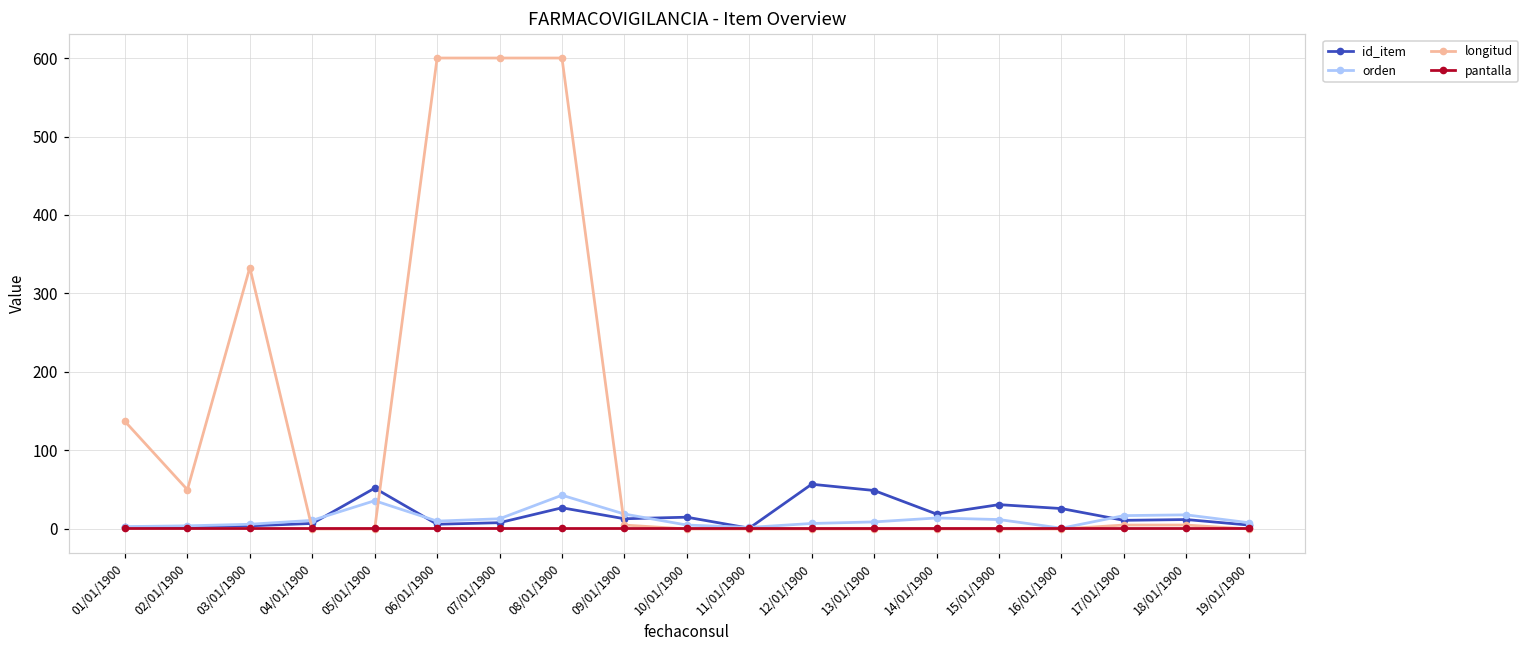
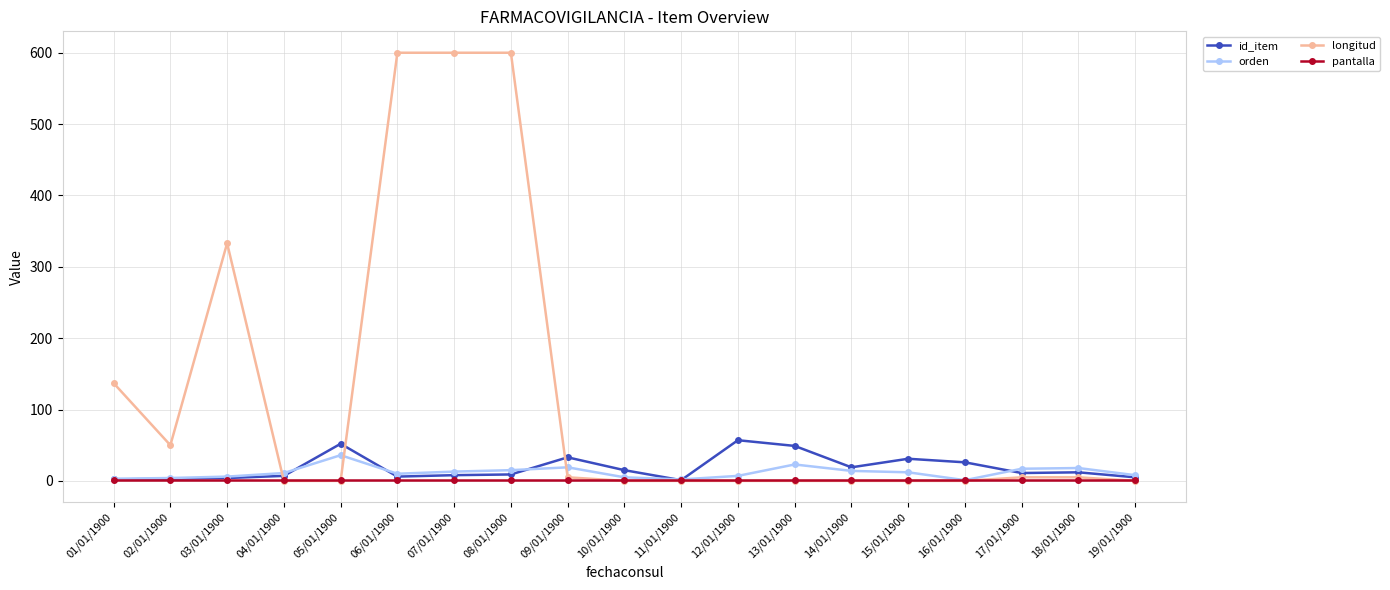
  {
    "id_item": {
      "04/01/1900": 10,
      "05/01/1900": 50,
      "06/01/1900": 10,
      "07/01/1900": 10,
-     "08/01/1900": 30,
-     "09/01/1900": 10,
+     "08/01/1900": 10,
+     "09/01/1900": 30,
      "10/01/1900": 20,
      "12/01/1900": 60,
      "13/01/1900": 50,
      "14/01/1900": 20,
      "15/01/1900": 30,
      "16/01/1900": 30,
      "17/01/1900": 10,
      "18/01/1900": 10
    },
    "orden": {
      "04/01/1900": 10,
      "05/01/1900": 40,
      "06/01/1900": 10,
      "07/01/1900": 10,
-     "08/01/1900": 40,
+     "08/01/1900": 20,
      "09/01/1900": 20,
      "10/01/1900": 10,
      "12/01/1900": 10,
-     "13/01/1900": 10,
+     "13/01/1900": 20,
      "14/01/1900": 10,
      "15/01/1900": 10,
      "17/01/1900": 20,
      "18/01/1900": 20
    },
    "longitud": {
      "01/01/1900": 140,
      "02/01/1900": 50,
      "03/01/1900": 330,
      "06/01/1900": 600,
      "07/01/1900": 600,
      "08/01/1900": 600,
      "09/01/1900": 10,
      "17/01/1900": 10,
      "18/01/1900": 10
    },
    "pantalla": {
      "06/01/1900": 0,
      "07/01/1900": 0,
      "08/01/1900": 0,
      "09/01/1900": 0,
      "17/01/1900": 0,
      "18/01/1900": 0
    }
  }
